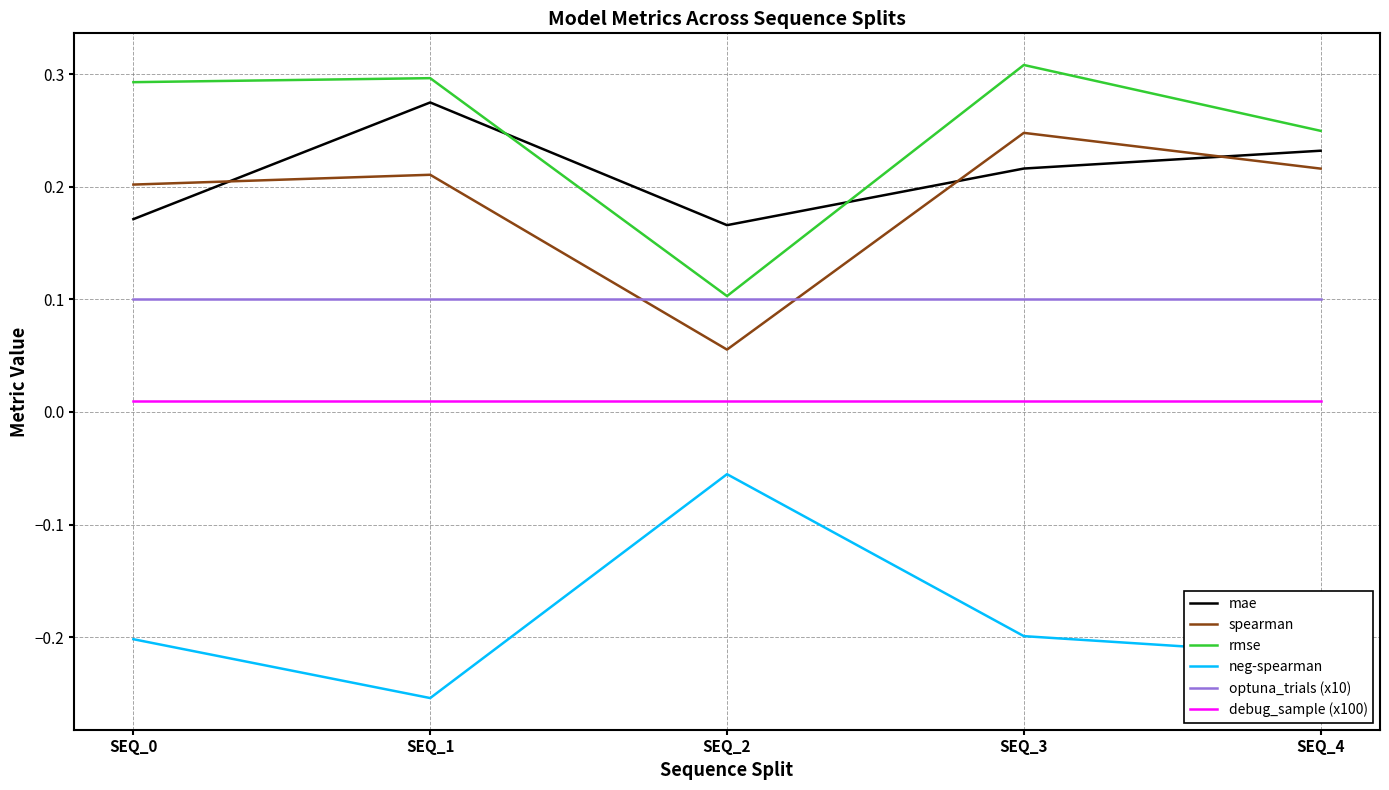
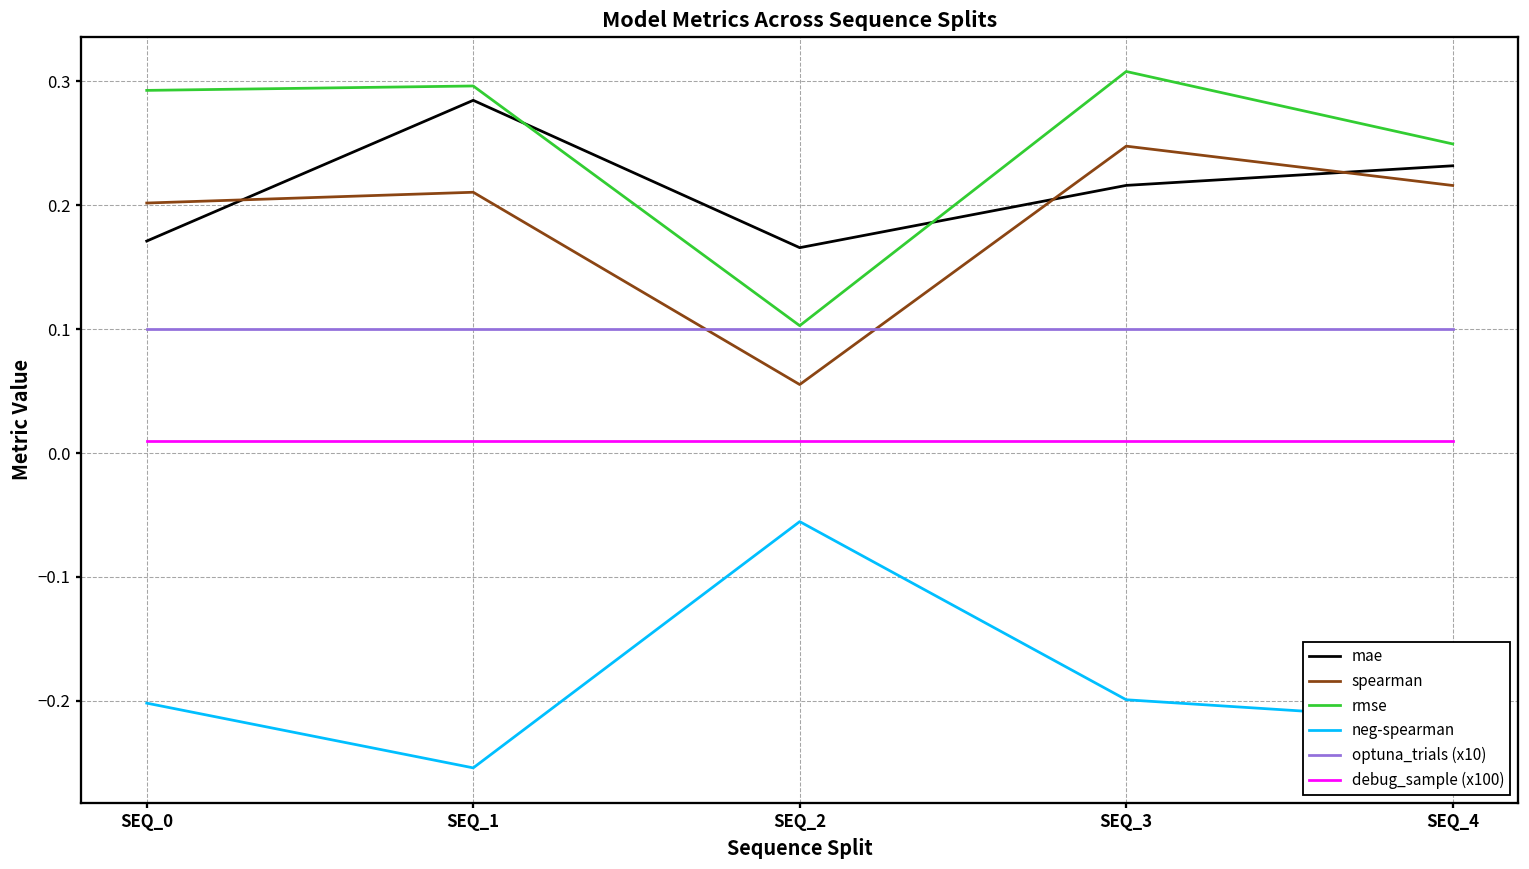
  {
    "mae": {
      "SEQ_0": 0.171,
-     "SEQ_1": 0.275,
+     "SEQ_1": 0.285,
      "SEQ_2": 0.166,
      "SEQ_3": 0.216,
      "SEQ_4": 0.232
    },
    "spearman": {
      "SEQ_0": 0.202,
      "SEQ_1": 0.211,
      "SEQ_2": 0.055,
      "SEQ_3": 0.248,
      "SEQ_4": 0.216
    },
    "rmse": {
      "SEQ_0": 0.293,
      "SEQ_1": 0.296,
      "SEQ_2": 0.103,
      "SEQ_3": 0.308,
      "SEQ_4": 0.250
    },
    "neg-spearman": {
      "SEQ_0": -0.202,
      "SEQ_1": -0.254,
      "SEQ_2": -0.055,
      "SEQ_3": -0.199
    },
    "optuna_trials (x10)": {
      "SEQ_0": 0.100,
      "SEQ_1": 0.100,
      "SEQ_2": 0.100,
      "SEQ_3": 0.100,
      "SEQ_4": 0.100
    },
    "debug_sample (x100)": {
      "SEQ_0": 0.010,
      "SEQ_1": 0.010,
      "SEQ_2": 0.010,
      "SEQ_3": 0.010,
      "SEQ_4": 0.010
    }
  }
